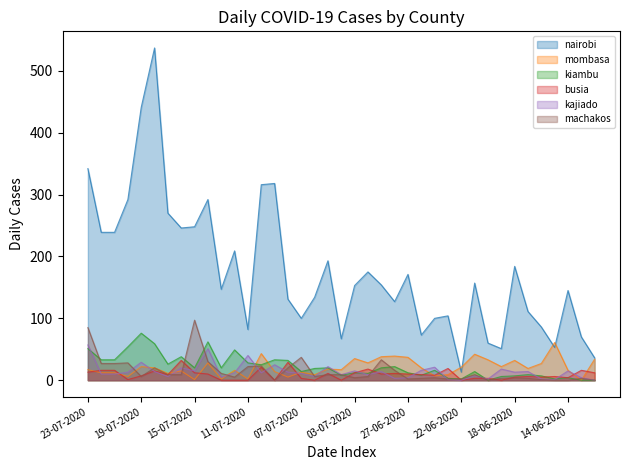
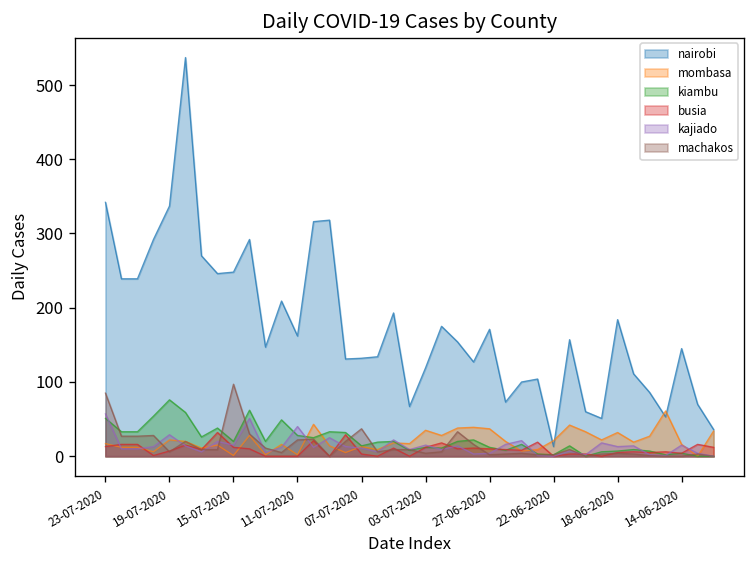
  {
    "nairobi": {
      "23-07-2020": 340,
-     "19-07-2020": 440,
+     "19-07-2020": 340,
      "15-07-2020": 250,
-     "11-07-2020": 80,
-     "07-07-2020": 100,
-     "03-07-2020": 150,
+     "11-07-2020": 160,
+     "07-07-2020": 130,
+     "03-07-2020": 120,
      "27-06-2020": 170,
      "22-06-2020": 10,
      "18-06-2020": 180,
      "14-06-2020": 150
    },
    "kiambu": {
      "23-07-2020": 50,
      "19-07-2020": 80,
      "15-07-2020": 20,
      "11-07-2020": 30
    },
    "kajiado": {
      "23-07-2020": 60,
      "19-07-2020": 30,
      "11-07-2020": 40,
      "18-06-2020": 10
    }
  }
